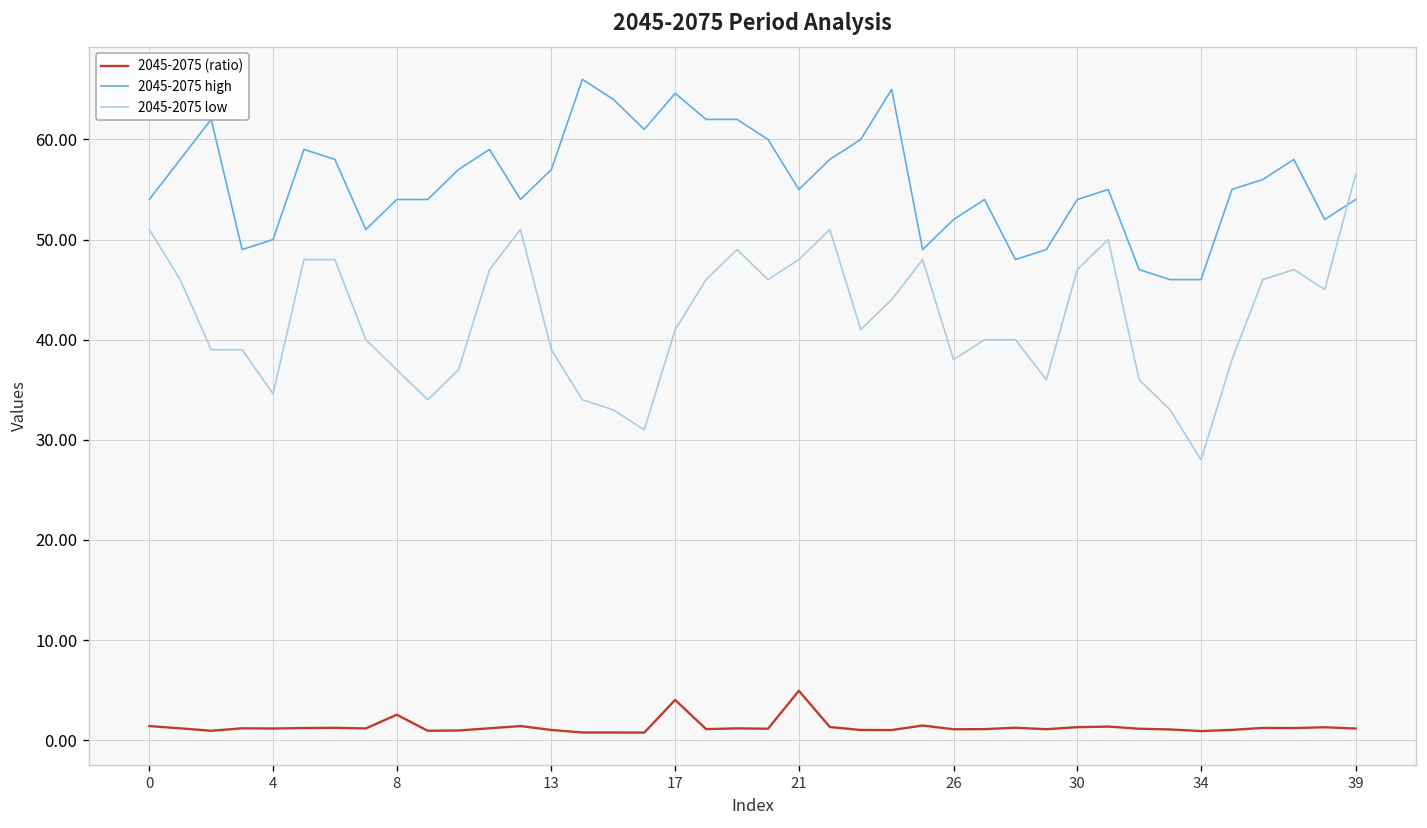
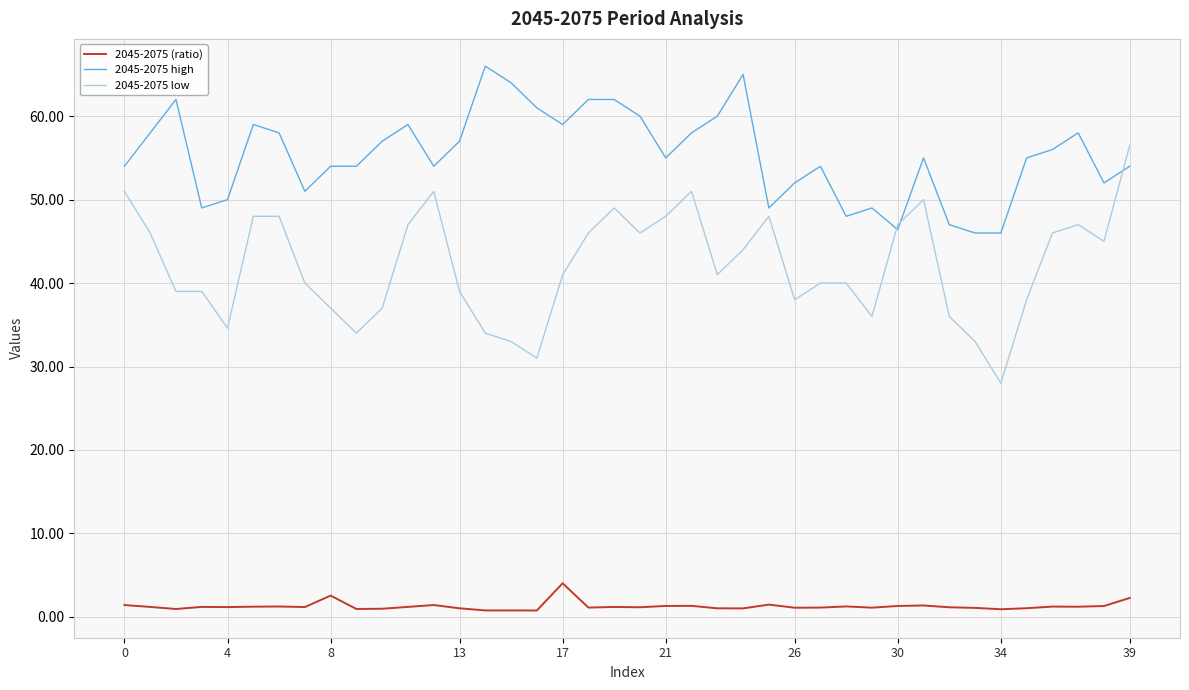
  {
    "2045-2075 (ratio)": {
      "0": 1,
      "4": 1,
      "8": 3,
      "13": 1,
      "17": 4,
-     "21": 5,
+     "21": 1,
      "26": 1,
      "30": 1,
      "34": 1,
-     "39": 1
+     "39": 2
    },
    "2045-2075 high": {
      "0": 54,
      "4": 50,
      "8": 54,
      "13": 57,
-     "17": 65,
+     "17": 59,
      "21": 55,
      "26": 52,
-     "30": 54,
+     "30": 46,
      "34": 46,
      "39": 54
    },
    "2045-2075 low": {
      "0": 51,
      "4": 35,
      "8": 37,
      "13": 39,
      "17": 41,
      "21": 48,
      "26": 38,
      "30": 47,
      "34": 28,
      "39": 57
    }
  }
